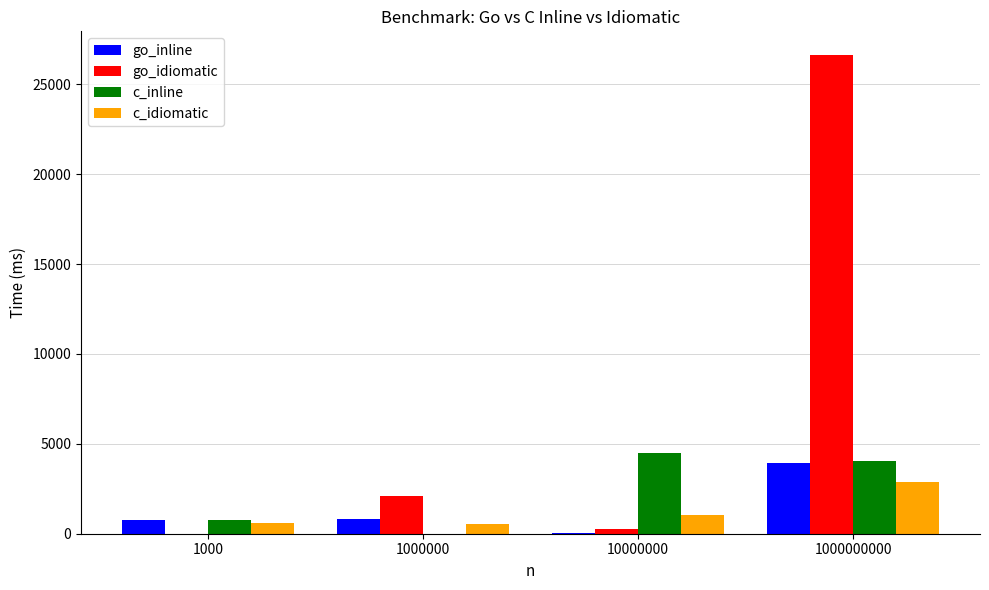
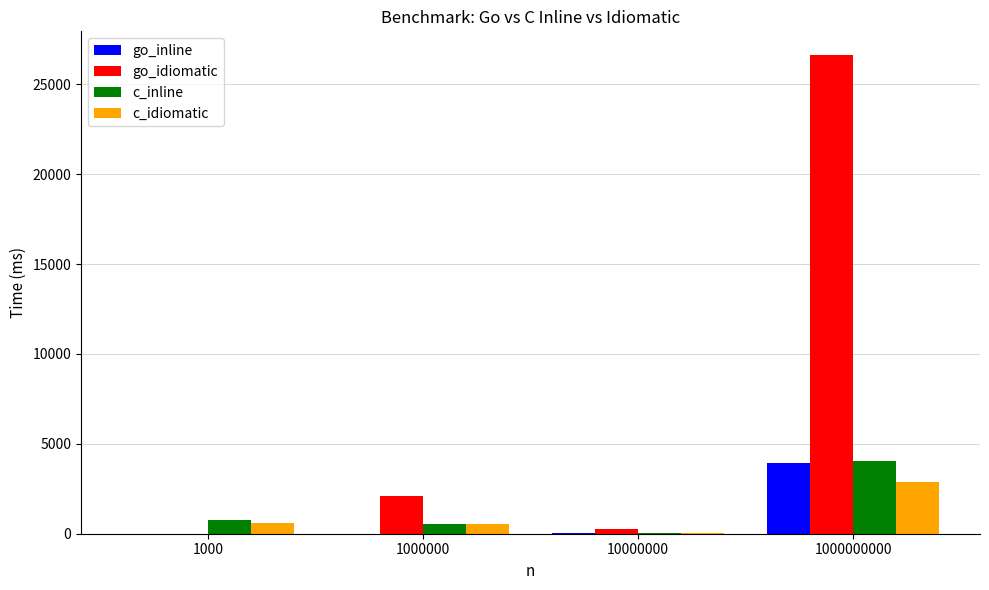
  {
    "go_inline": {
-     "1000": 800,
-     "1000000": 800,
+     "1000": 0,
+     "1000000": 0,
      "1000000000": 4000
    },
    "go_idiomatic": {
      "1000": 0,
      "1000000": 2100,
      "10000000": 300,
      "1000000000": 26600
    },
    "c_inline": {
      "1000": 700,
-     "1000000": 0,
-     "10000000": 4500,
+     "1000000": 500,
+     "10000000": 0,
      "1000000000": 4000
    },
    "c_idiomatic": {
      "1000": 600,
      "1000000": 600,
-     "10000000": 1000,
+     "10000000": 0,
      "1000000000": 2900
    }
  }
